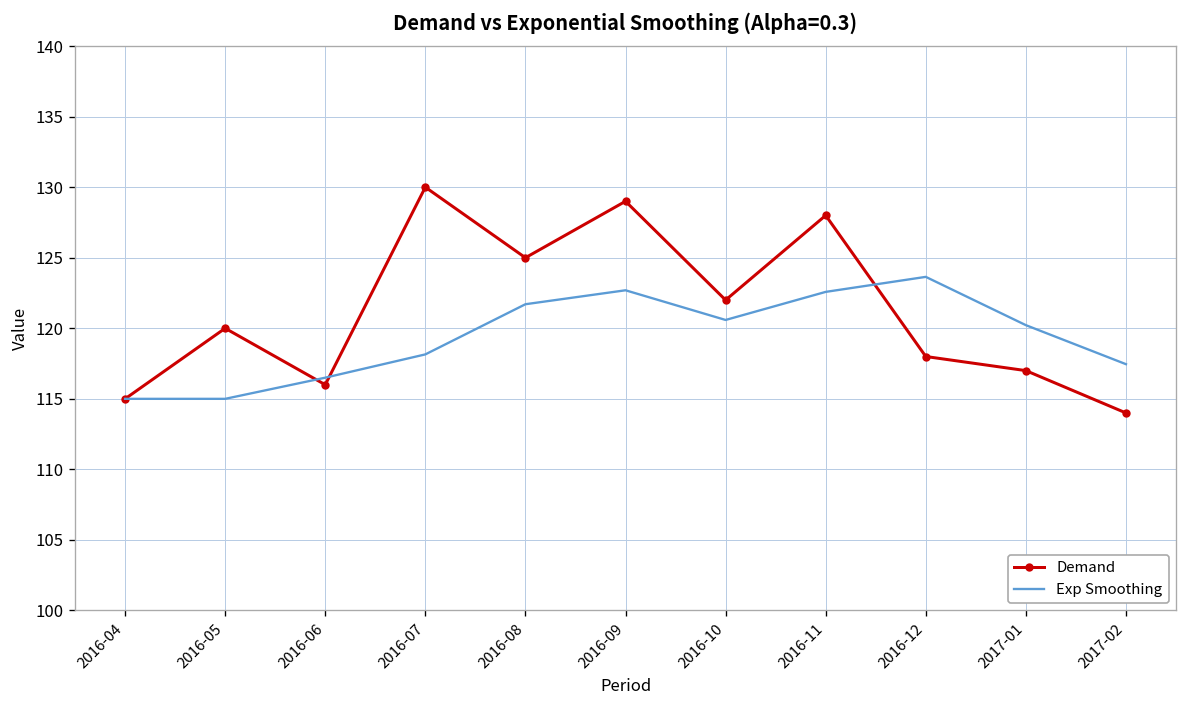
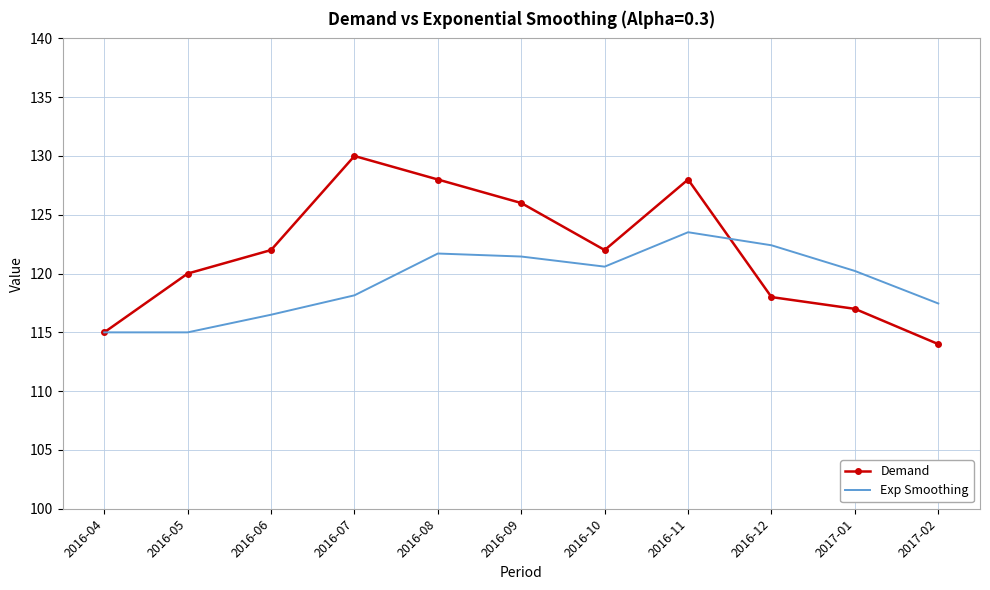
  {
    "Demand": {
      "2016-05": 120,
-     "2016-06": 116,
+     "2016-06": 122,
      "2016-07": 130,
-     "2016-08": 125,
-     "2016-09": 129,
+     "2016-08": 128,
+     "2016-09": 126,
      "2016-10": 122,
      "2016-11": 128,
      "2016-12": 118,
      "2017-01": 117,
      "2017-02": 114
    },
    "Exp Smoothing": {
      "2016-05": 115.0,
      "2016-06": 116.5,
      "2016-07": 118.2,
      "2016-08": 121.7,
-     "2016-09": 122.7,
+     "2016-09": 121.4,
      "2016-10": 120.6,
-     "2016-11": 122.6,
-     "2016-12": 123.6,
+     "2016-11": 123.5,
+     "2016-12": 122.4,
      "2017-01": 120.2,
      "2017-02": 117.5
    }
  }
